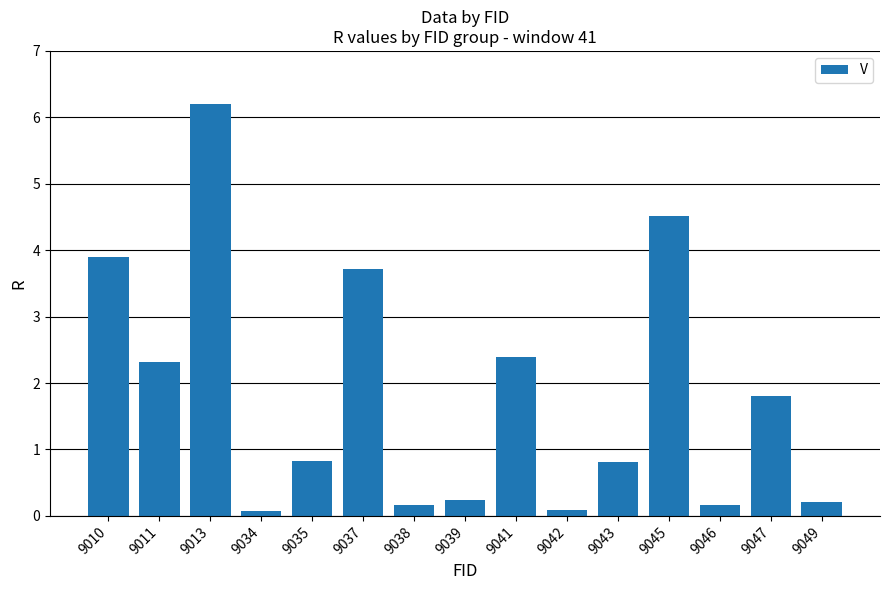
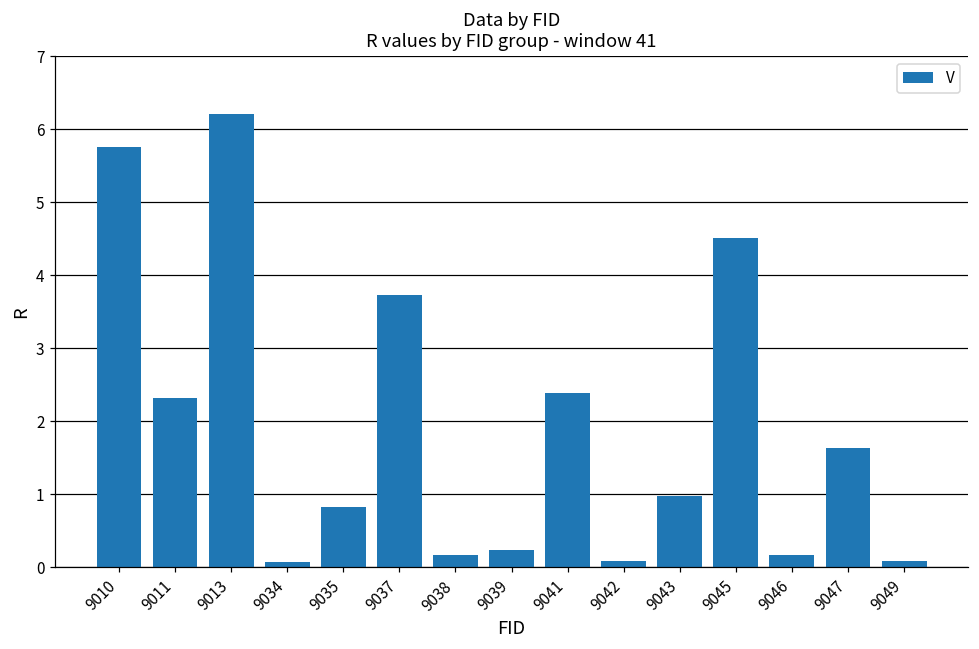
  {
-   "9010": 3.9,
+   "9010": 5.8,
    "9011": 2.3,
    "9013": 6.2,
    "9034": 0.1,
    "9035": 0.8,
    "9037": 3.7,
    "9038": 0.2,
    "9039": 0.2,
    "9041": 2.4,
    "9042": 0.1,
-   "9043": 0.8,
+   "9043": 1.0,
    "9045": 4.5,
    "9046": 0.2,
-   "9047": 1.8,
-   "9049": 0.2
+   "9047": 1.6,
+   "9049": 0.1
  }
